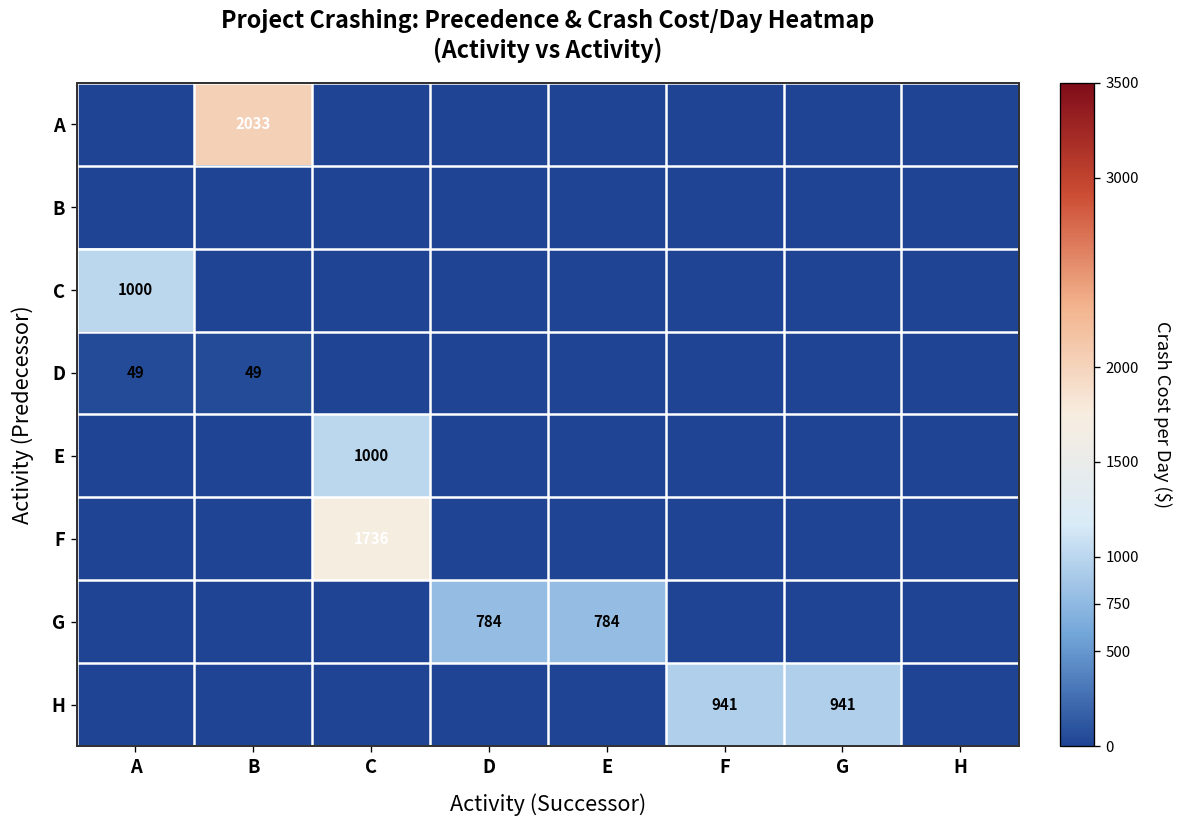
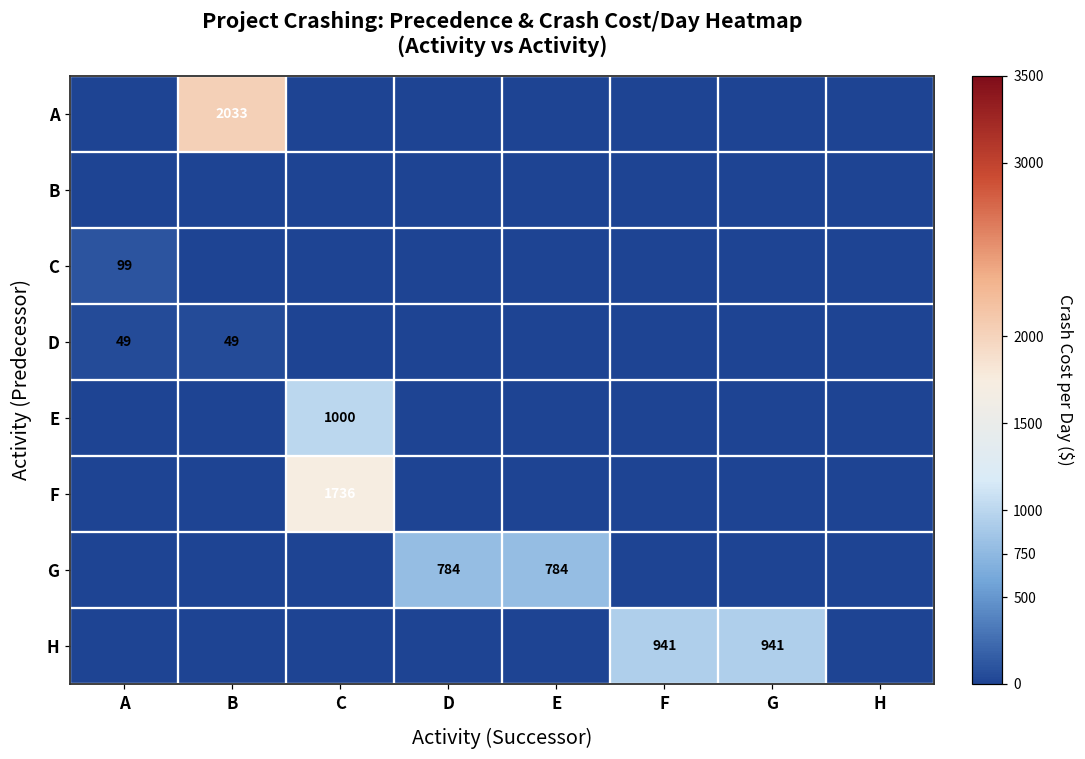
  {
    "A": {
      "B": 2033
    },
    "C": {
-     "A": 1000
+     "A": 99
    },
    "D": {
      "A": 49,
      "B": 49
    },
    "E": {
      "C": 1000
    },
    "G": {
      "D": 784,
      "E": 784
    },
    "H": {
      "F": 941,
      "G": 941
    }
  }
